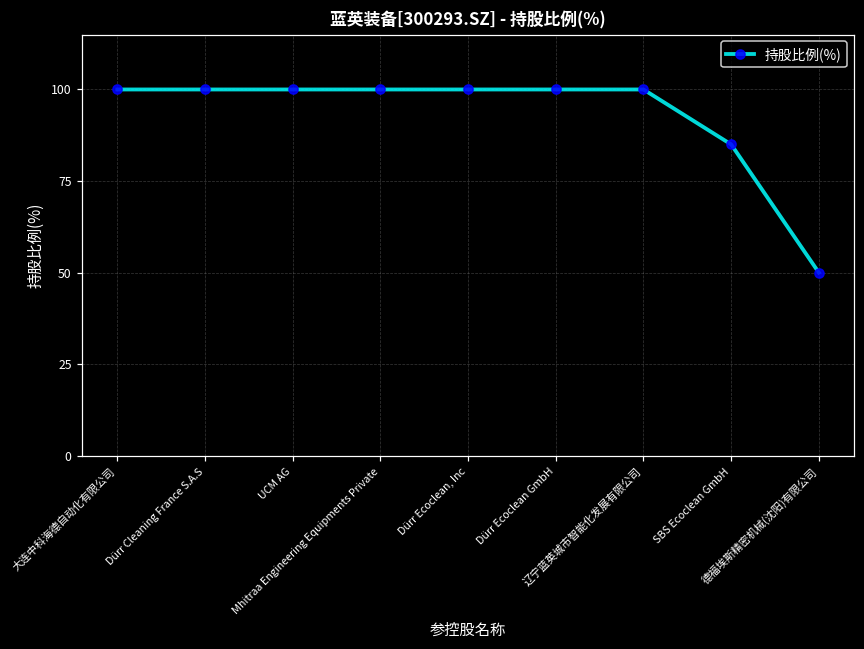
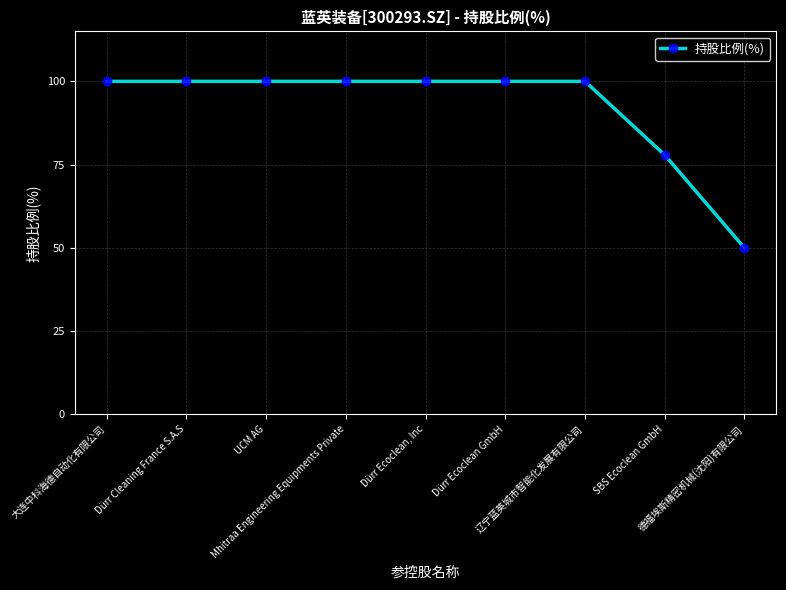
  {
    "大连中科海德自动化有限公司": 100,
    "Dürr Cleaning France S.A.S": 100,
    "UCM AG": 100,
    "Mhitraa Engineering Equipments Private": 100,
    "Dürr Ecoclean, Inc": 100,
    "Dürr Ecoclean GmbH": 100,
    "辽宁蓝英城市智能化发展有限公司": 100,
-   "SBS Ecoclean GmbH": 85,
+   "SBS Ecoclean GmbH": 78,
    "德福埃斯精密机械(沈阳)有限公司": 50
  }
